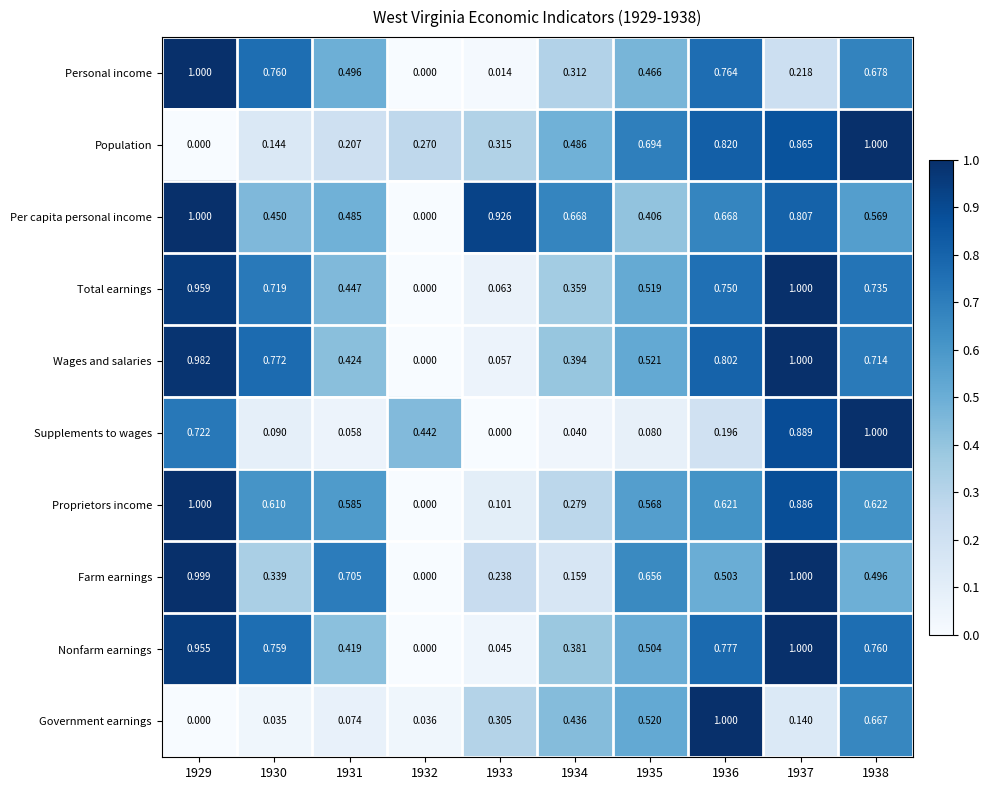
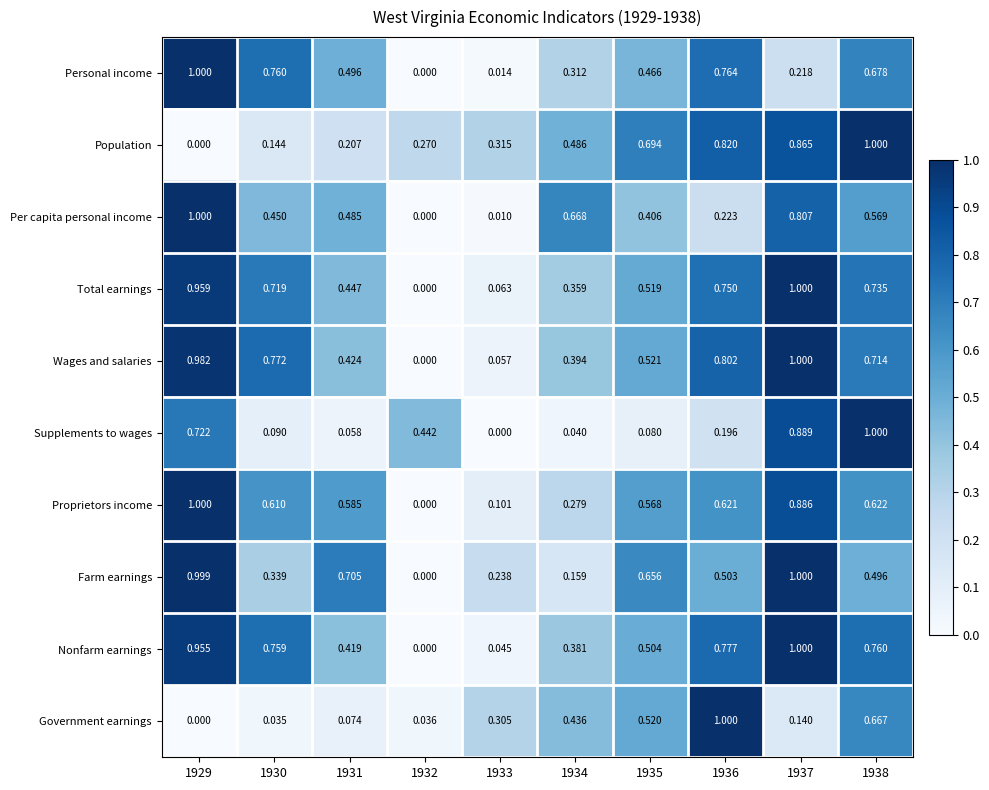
  {
    "Personal income": {
      "1929": 1.000,
      "1930": 0.760,
      "1931": 0.496,
      "1932": 0.000,
      "1933": 0.014,
      "1934": 0.312,
      "1935": 0.466,
      "1936": 0.764,
      "1937": 0.218,
      "1938": 0.678
    },
    "Population": {
      "1929": 0.000,
      "1930": 0.144,
      "1931": 0.207,
      "1932": 0.270,
      "1933": 0.315,
      "1934": 0.486,
      "1935": 0.694,
      "1936": 0.820,
      "1937": 0.865,
      "1938": 1.000
    },
    "Per capita personal income": {
      "1929": 1.000,
      "1930": 0.450,
      "1931": 0.485,
      "1932": 0.000,
-     "1933": 0.926,
+     "1933": 0.010,
      "1934": 0.668,
      "1935": 0.406,
-     "1936": 0.668,
+     "1936": 0.223,
      "1937": 0.807,
      "1938": 0.569
    },
    "Total earnings": {
      "1929": 0.959,
      "1930": 0.719,
      "1931": 0.447,
      "1932": 0.000,
      "1933": 0.063,
      "1934": 0.359,
      "1935": 0.519,
      "1936": 0.750,
      "1937": 1.000,
      "1938": 0.735
    },
    "Wages and salaries": {
      "1929": 0.982,
      "1930": 0.772,
      "1931": 0.424,
      "1932": 0.000,
      "1933": 0.057,
      "1934": 0.394,
      "1935": 0.521,
      "1936": 0.802,
      "1937": 1.000,
      "1938": 0.714
    },
    "Supplements to wages": {
      "1929": 0.722,
      "1930": 0.090,
      "1931": 0.058,
      "1932": 0.442,
      "1933": 0.000,
      "1934": 0.040,
      "1935": 0.080,
      "1936": 0.196,
      "1937": 0.889,
      "1938": 1.000
    },
    "Proprietors income": {
      "1929": 1.000,
      "1930": 0.610,
      "1931": 0.585,
      "1932": 0.000,
      "1933": 0.101,
      "1934": 0.279,
      "1935": 0.568,
      "1936": 0.621,
      "1937": 0.886,
      "1938": 0.622
    },
    "Farm earnings": {
      "1929": 0.999,
      "1930": 0.339,
      "1931": 0.705,
      "1932": 0.000,
      "1933": 0.238,
      "1934": 0.159,
      "1935": 0.656,
      "1936": 0.503,
      "1937": 1.000,
      "1938": 0.496
    },
    "Nonfarm earnings": {
      "1929": 0.955,
      "1930": 0.759,
      "1931": 0.419,
      "1932": 0.000,
      "1933": 0.045,
      "1934": 0.381,
      "1935": 0.504,
      "1936": 0.777,
      "1937": 1.000,
      "1938": 0.760
    },
    "Government earnings": {
      "1929": 0.000,
      "1930": 0.035,
      "1931": 0.074,
      "1932": 0.036,
      "1933": 0.305,
      "1934": 0.436,
      "1935": 0.520,
      "1936": 1.000,
      "1937": 0.140,
      "1938": 0.667
    }
  }
